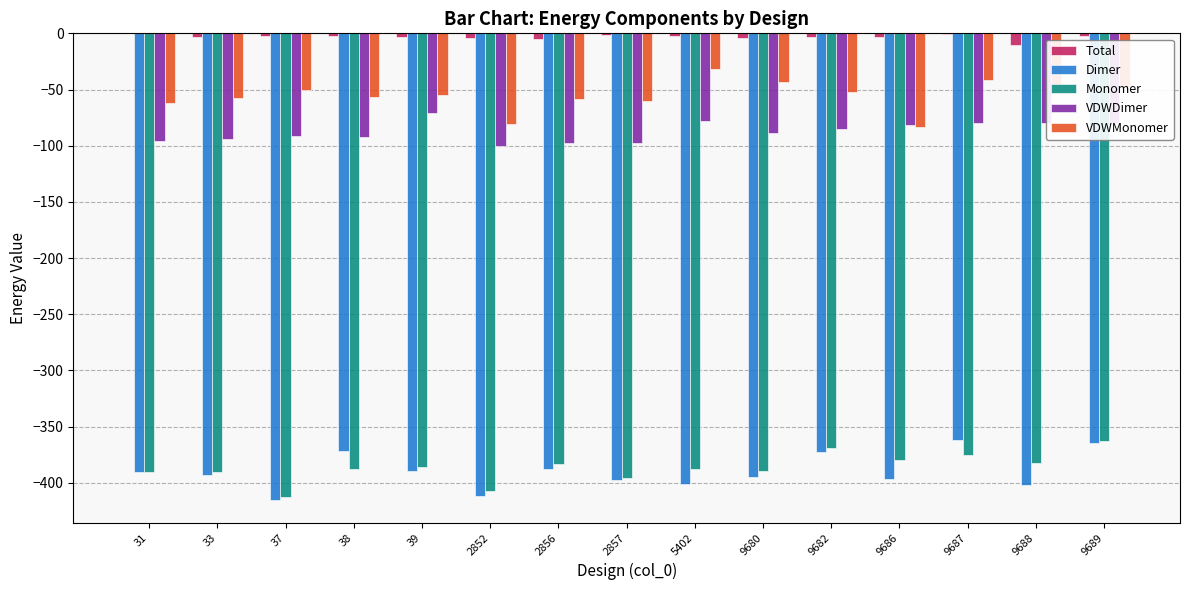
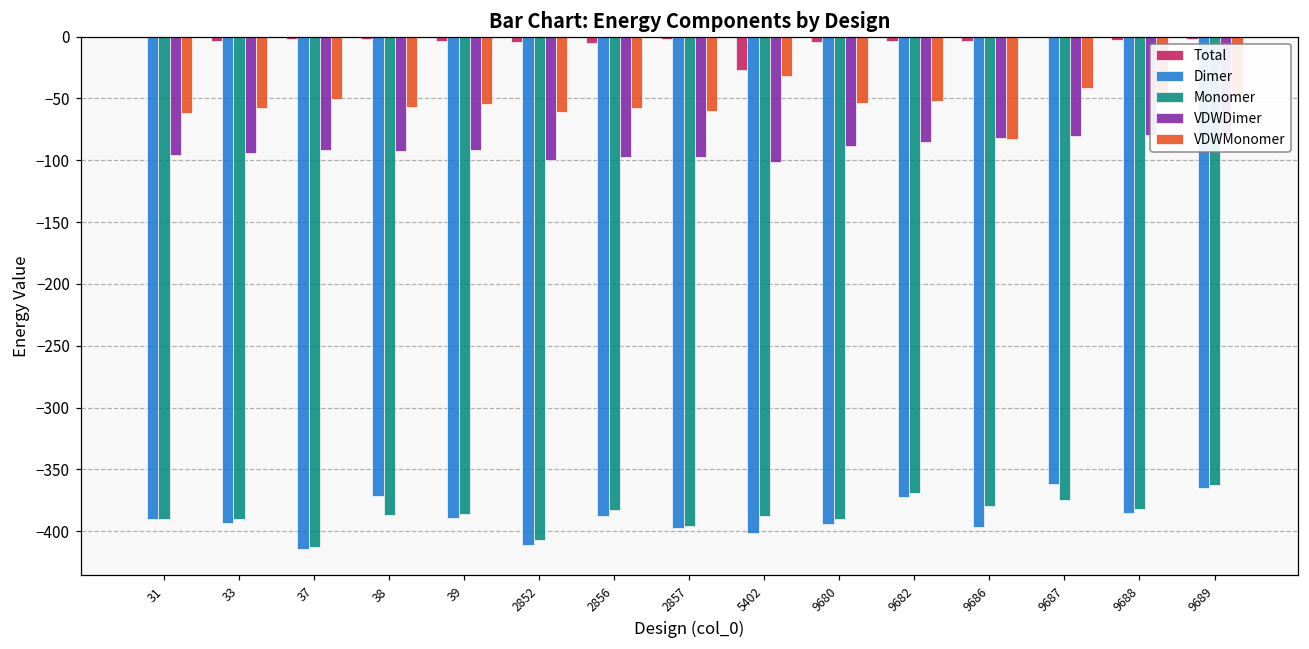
  {
    "Total": {
      "33": -3,
      "38": -2,
      "39": -3,
      "2852": -4,
      "2856": -5,
-     "5402": -3,
+     "5402": -27,
      "9680": -5,
      "9682": -3,
      "9686": -3,
-     "9688": -10
+     "9688": -3
    },
    "Dimer": {
      "31": -390,
      "33": -393,
      "37": -415,
      "38": -372,
      "39": -390,
      "2852": -412,
      "2856": -388,
      "2857": -398,
      "5402": -401,
      "9680": -394,
      "9682": -372,
      "9686": -397,
      "9687": -362,
-     "9688": -402,
+     "9688": -385,
      "9689": -365
    },
    "Monomer": {
      "31": -390,
      "33": -390,
      "37": -413,
      "38": -387,
      "39": -386,
      "2852": -407,
      "2856": -383,
      "2857": -396,
      "5402": -387,
      "9680": -390,
      "9682": -369,
      "9686": -380,
      "9687": -375,
      "9688": -382,
      "9689": -363
    },
    "VDWDimer": {
      "31": -96,
      "33": -94,
      "37": -92,
      "38": -92,
-     "39": -71,
+     "39": -92,
      "2852": -100,
      "2856": -98,
      "2857": -97,
-     "5402": -78,
+     "5402": -102,
      "9680": -89,
      "9682": -85,
      "9686": -82,
      "9687": -80
    },
    "VDWMonomer": {
      "31": -62,
      "33": -57,
      "37": -51,
      "38": -57,
      "39": -55,
-     "2852": -81,
+     "2852": -61,
      "2856": -58,
      "2857": -60,
      "5402": -32,
-     "9680": -43,
+     "9680": -54,
      "9682": -52,
      "9686": -83,
      "9687": -41
    }
  }
